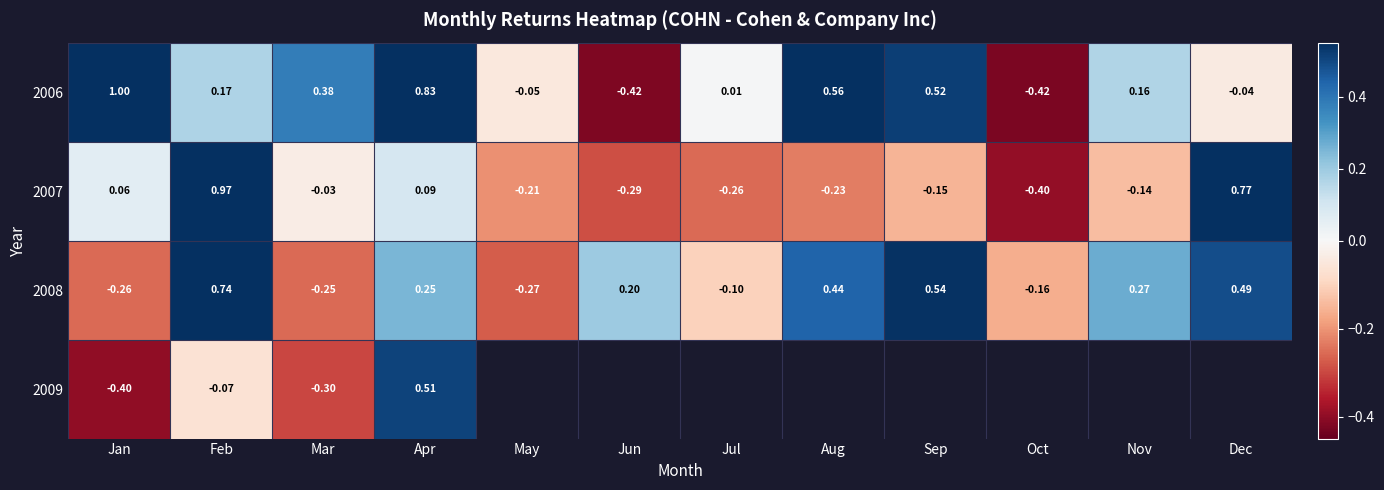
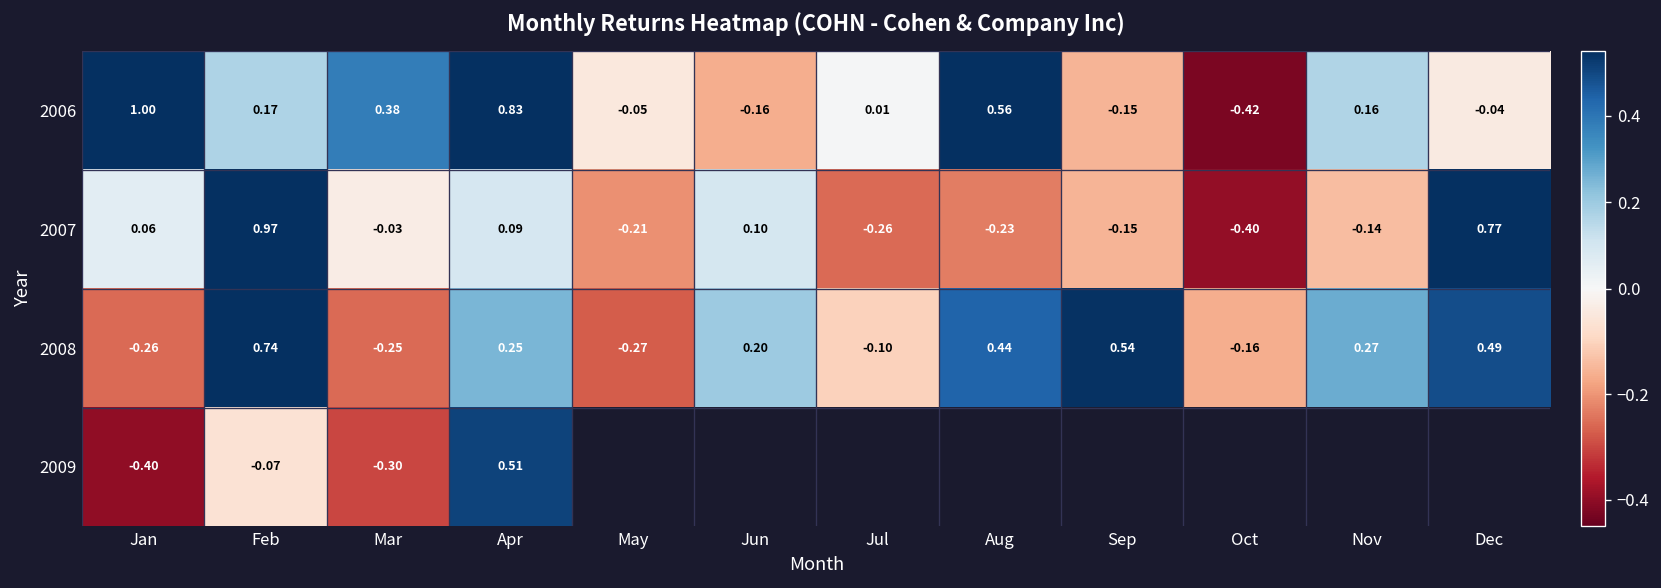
  {
    "2006": {
      "Jan": 1.00,
      "Feb": 0.17,
      "Mar": 0.38,
      "Apr": 0.83,
      "May": -0.05,
-     "Jun": -0.42,
+     "Jun": -0.16,
      "Jul": 0.01,
      "Aug": 0.56,
-     "Sep": 0.52,
+     "Sep": -0.15,
      "Oct": -0.42,
      "Nov": 0.16,
      "Dec": -0.04
    },
    "2007": {
      "Jan": 0.06,
      "Feb": 0.97,
      "Mar": -0.03,
      "Apr": 0.09,
      "May": -0.21,
-     "Jun": -0.29,
+     "Jun": 0.10,
      "Jul": -0.26,
      "Aug": -0.23,
      "Sep": -0.15,
      "Oct": -0.40,
      "Nov": -0.14,
      "Dec": 0.77
    },
    "2008": {
      "Jan": -0.26,
      "Feb": 0.74,
      "Mar": -0.25,
      "Apr": 0.25,
      "May": -0.27,
      "Jun": 0.20,
      "Jul": -0.10,
      "Aug": 0.44,
      "Sep": 0.54,
      "Oct": -0.16,
      "Nov": 0.27,
      "Dec": 0.49
    },
    "2009": {
      "Jan": -0.40,
      "Feb": -0.07,
      "Mar": -0.30,
      "Apr": 0.51
    }
  }
